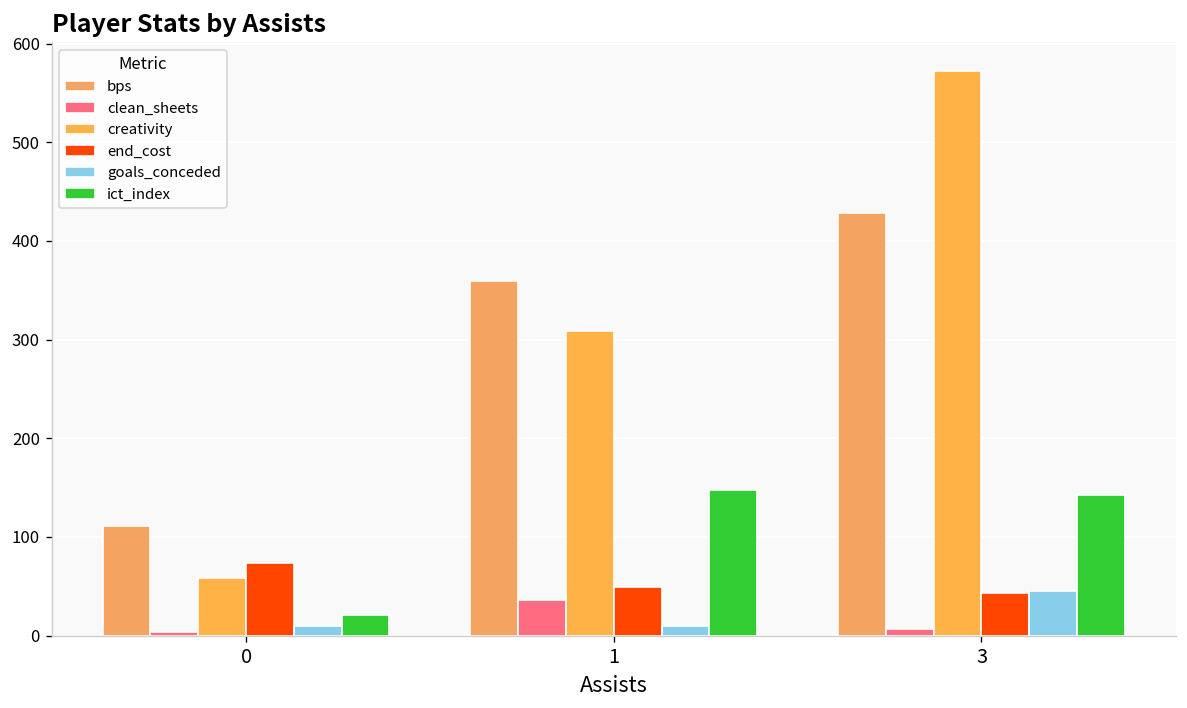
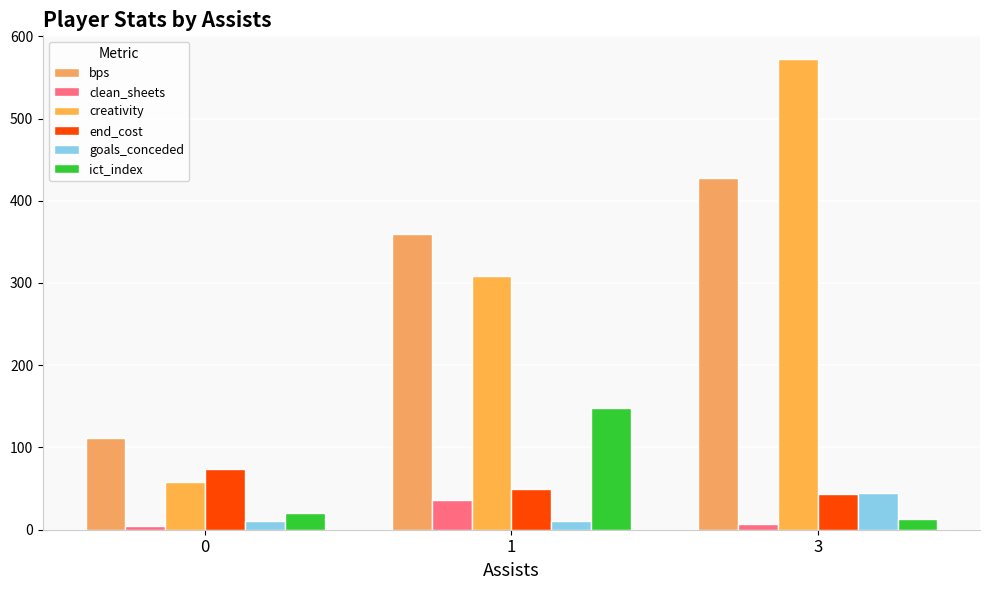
  {
    "clean_sheets": {
      "0": 0,
      "1": 40,
      "3": 10
    },
    "end_cost": {
      "0": 70,
      "1": 50,
      "3": 40
    },
    "goals_conceded": {
      "0": 10,
      "1": 10,
      "3": 50
    },
    "ict_index": {
      "0": 20,
      "1": 150,
-     "3": 140
+     "3": 10
    }
  }
